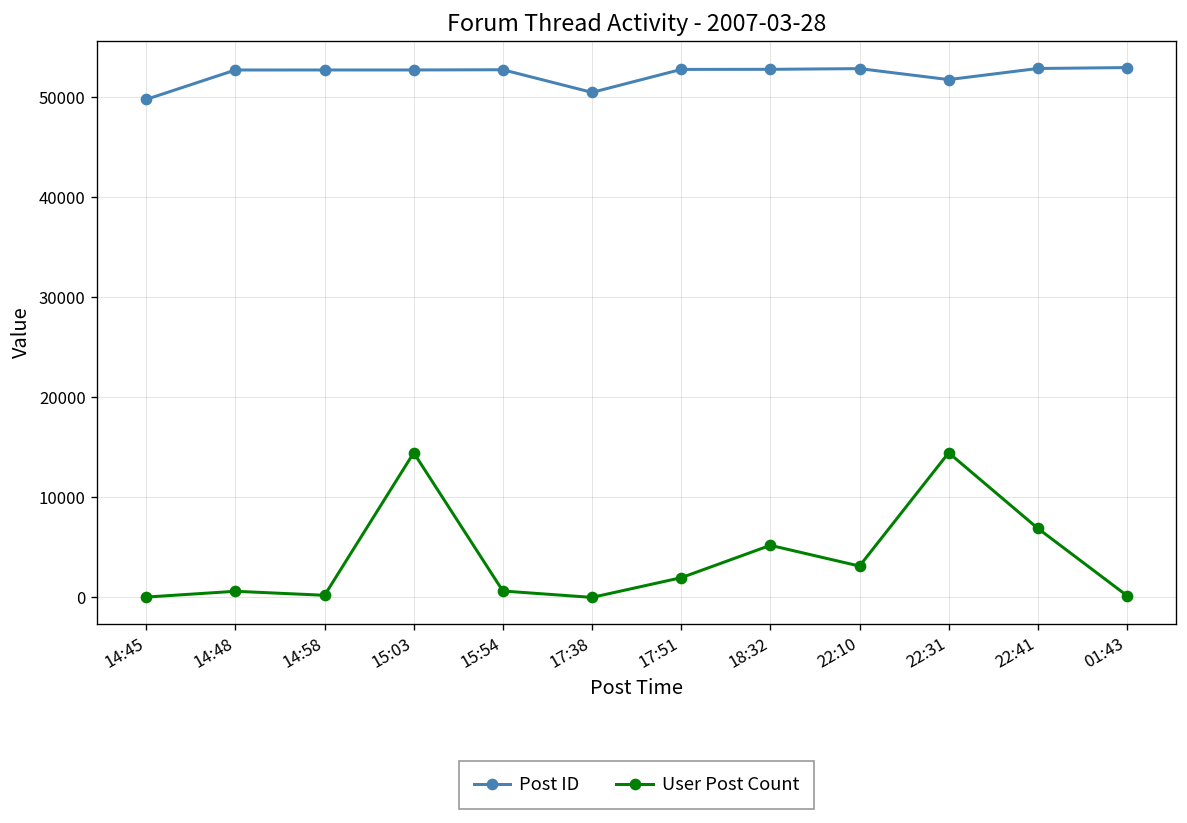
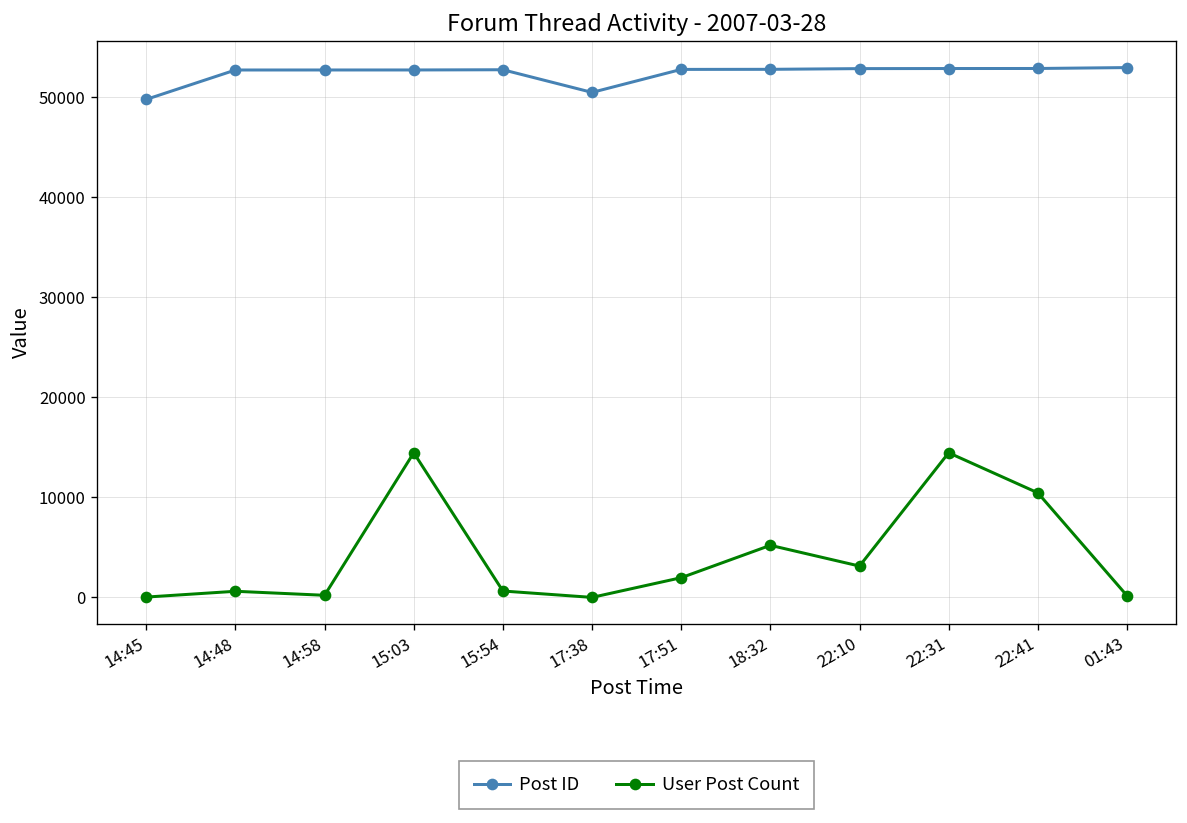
  {
    "Post ID": {
      "14:45": 50000,
      "14:48": 53000,
      "14:58": 53000,
      "15:03": 53000,
      "15:54": 53000,
      "17:38": 50000,
      "17:51": 53000,
      "18:32": 53000,
      "22:10": 53000,
-     "22:31": 52000,
+     "22:31": 53000,
      "22:41": 53000,
      "01:43": 53000
    },
    "User Post Count": {
      "14:45": 0,
      "14:48": 1000,
      "14:58": 0,
      "15:03": 14000,
      "15:54": 1000,
      "17:38": 0,
      "17:51": 2000,
      "18:32": 5000,
      "22:10": 3000,
      "22:31": 14000,
-     "22:41": 7000,
+     "22:41": 10000,
      "01:43": 0
    }
  }
